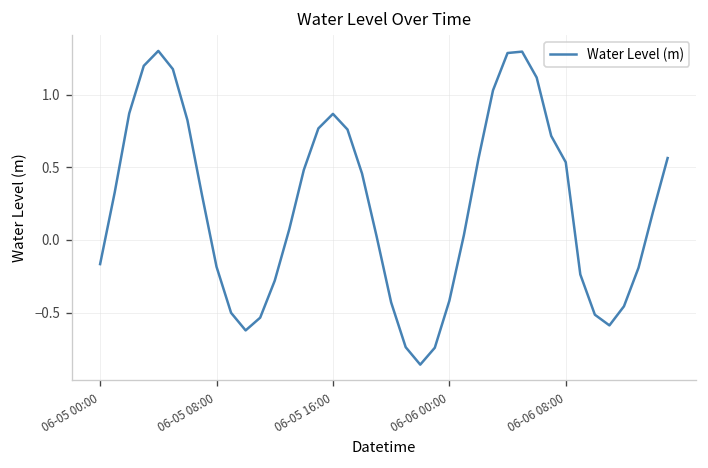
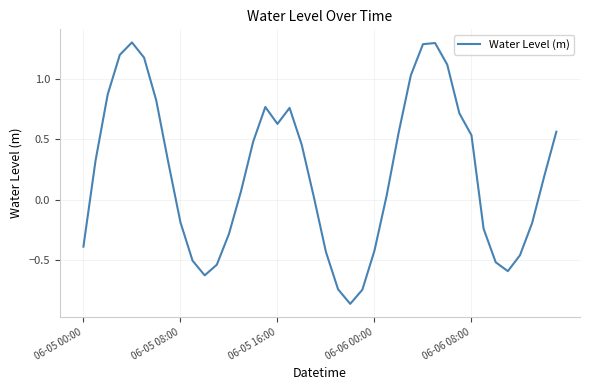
  {
-   "06-05 00:00": -0.17,
+   "06-05 00:00": -0.39,
    "06-05 08:00": -0.18,
-   "06-05 16:00": 0.87,
+   "06-05 16:00": 0.63,
    "06-06 00:00": -0.42,
    "06-06 08:00": 0.53
  }
